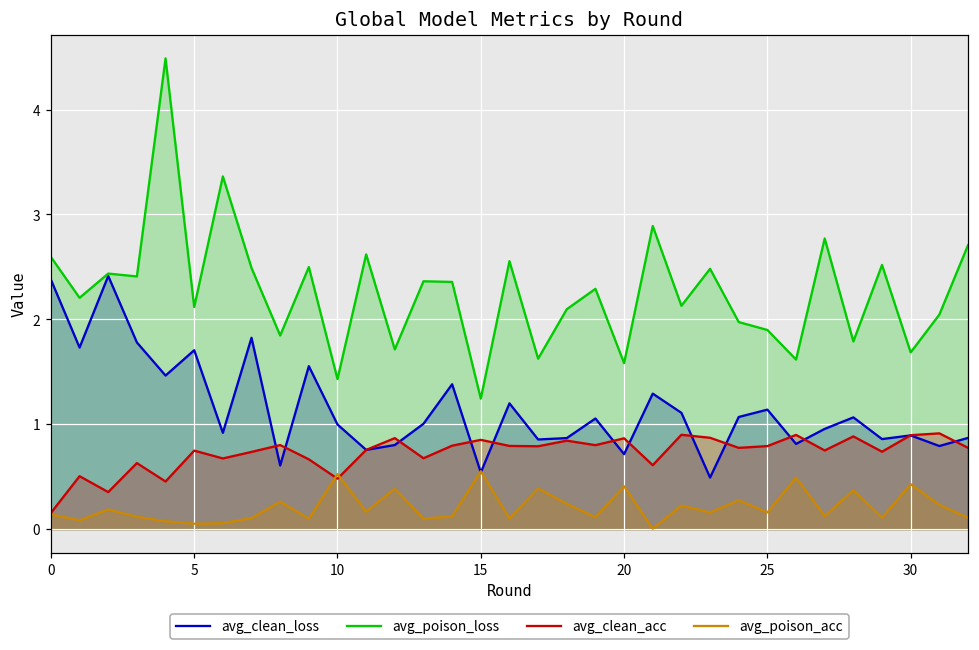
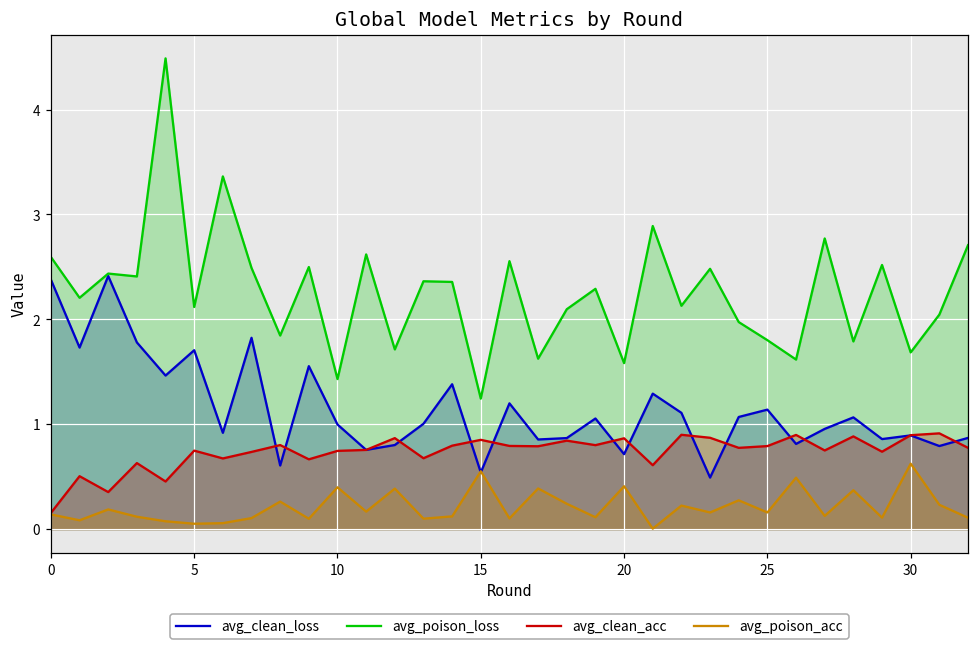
  {
    "avg_clean_loss": {
      "0": 2.4,
      "5": 1.7,
      "10": 1.0,
      "20": 0.7,
      "25": 1.1
    },
    "avg_poison_loss": {
      "0": 2.6,
      "5": 2.1,
      "10": 1.4,
      "15": 1.2,
      "20": 1.6,
-     "25": 1.9,
+     "25": 1.8,
      "30": 1.7
    },
    "avg_clean_acc": {
      "5": 0.7,
-     "10": 0.5,
+     "10": 0.7,
      "15": 0.9,
      "20": 0.9,
      "25": 0.8
    },
    "avg_poison_acc": {
      "5": 0.1,
-     "10": 0.5,
+     "10": 0.4,
      "20": 0.4,
      "25": 0.2,
-     "30": 0.4
+     "30": 0.6
    }
  }
